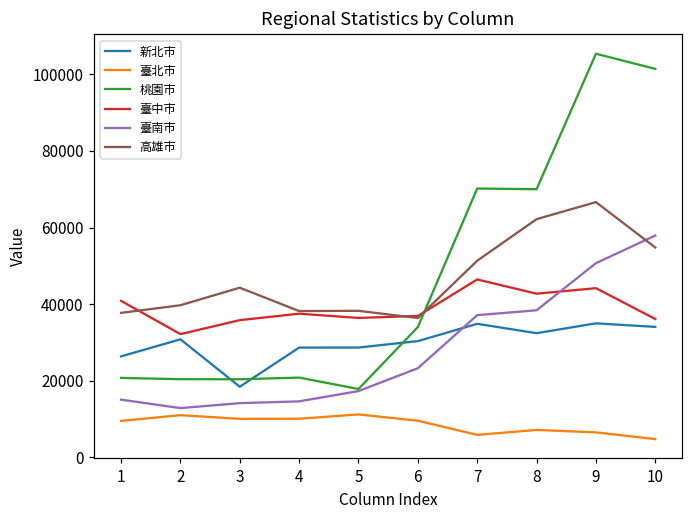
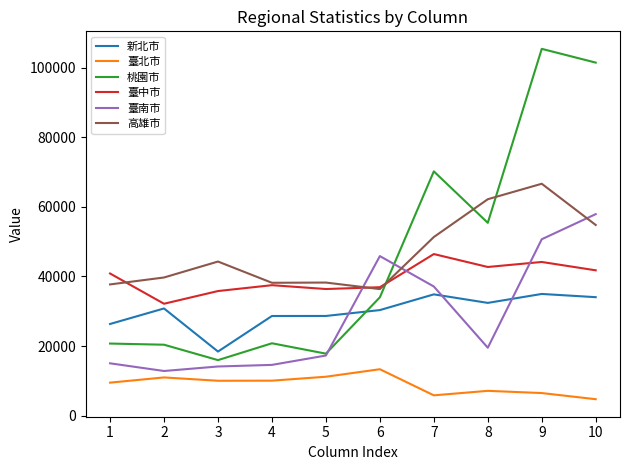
  {
    "新北市": {
      "1": 26000,
      "2": 31000,
      "3": 18000,
      "4": 29000,
      "5": 29000,
      "6": 30000,
      "7": 35000,
      "8": 32000,
      "9": 35000,
      "10": 34000
    },
    "臺北市": {
      "1": 10000,
      "2": 11000,
      "3": 10000,
      "4": 10000,
      "5": 11000,
-     "6": 10000,
+     "6": 13000,
      "7": 6000,
      "8": 7000,
      "9": 7000,
      "10": 5000
    },
    "桃園市": {
      "1": 21000,
      "2": 20000,
-     "3": 20000,
+     "3": 16000,
      "4": 21000,
      "6": 34000,
      "7": 70000,
-     "8": 70000,
+     "8": 55000,
      "9": 105000,
      "10": 101000
    },
    "臺中市": {
      "1": 41000,
      "2": 32000,
      "3": 36000,
      "5": 36000,
      "7": 46000,
      "8": 43000,
      "9": 44000,
-     "10": 36000
+     "10": 42000
    },
    "臺南市": {
      "1": 15000,
      "2": 13000,
      "3": 14000,
      "4": 15000,
-     "6": 23000,
+     "6": 46000,
      "7": 37000,
-     "8": 38000,
+     "8": 20000,
      "9": 51000,
      "10": 58000
    },
    "高雄市": {
      "1": 38000,
      "2": 40000,
      "3": 44000,
      "5": 38000,
      "7": 51000,
      "8": 62000,
      "9": 67000,
      "10": 55000
    }
  }
